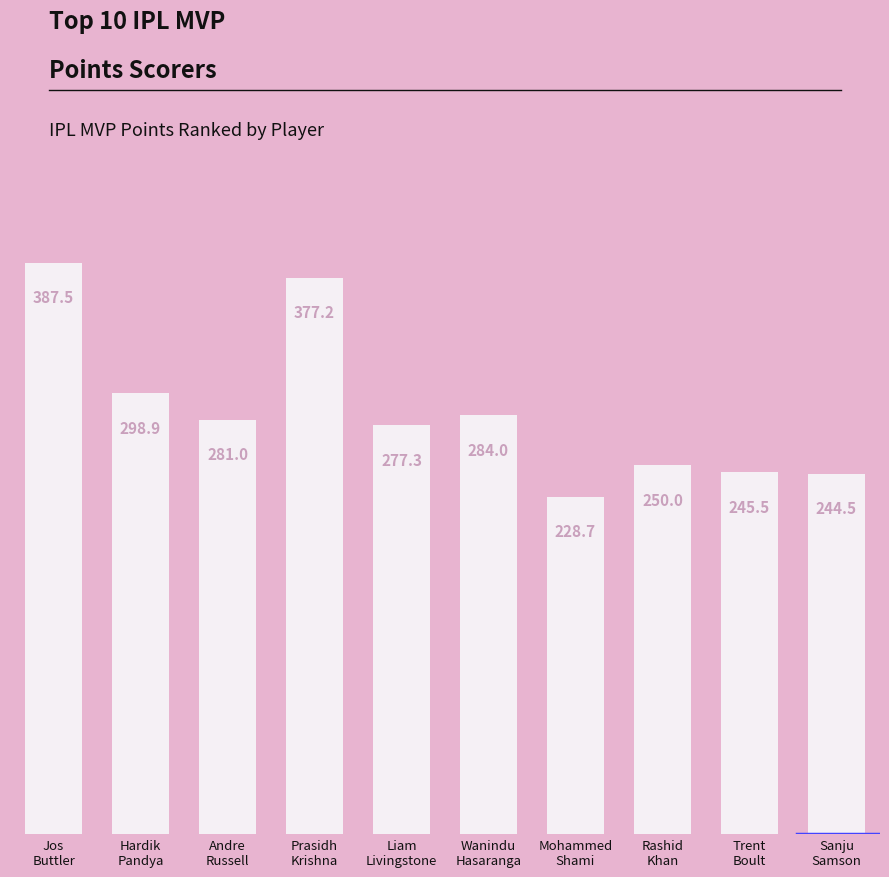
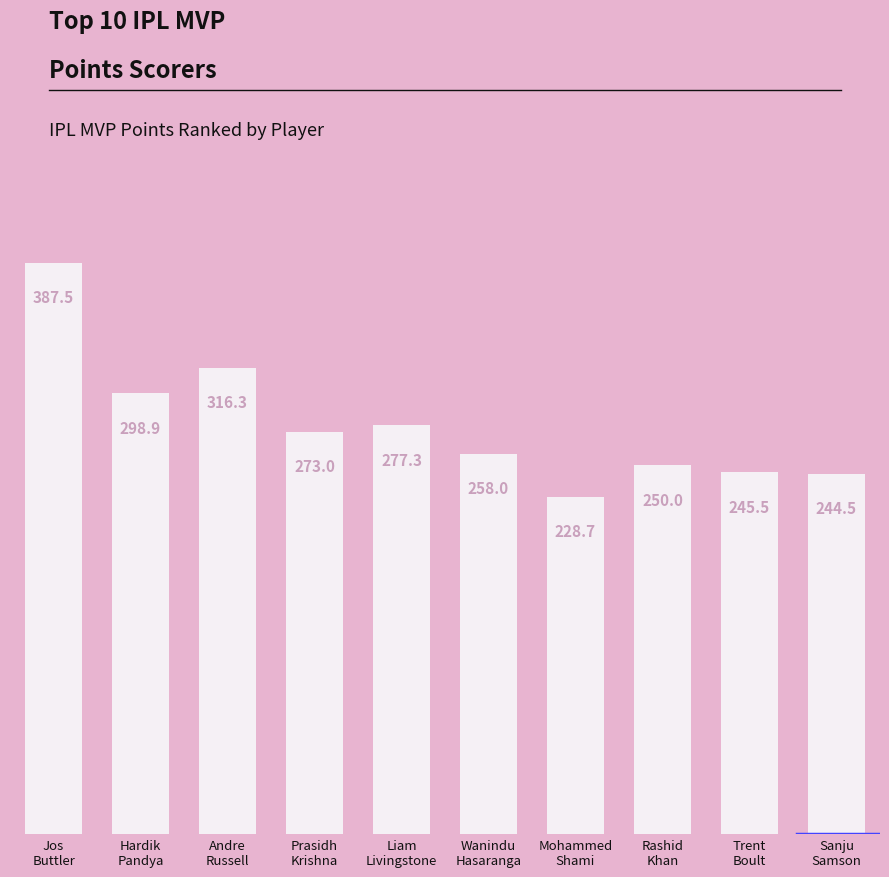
  {
    "Jos Buttler": 387.5,
    "Hardik Pandya": 298.9,
-   "Andre Russell": 281.0,
-   "Prasidh Krishna": 377.2,
+   "Andre Russell": 316.3,
+   "Prasidh Krishna": 273.0,
    "Liam Livingstone": 277.3,
-   "Wanindu Hasaranga": 284.0,
+   "Wanindu Hasaranga": 258.0,
    "Mohammed Shami": 228.7,
    "Rashid Khan": 250.0,
    "Trent Boult": 245.5,
    "Sanju Samson": 244.5
  }
